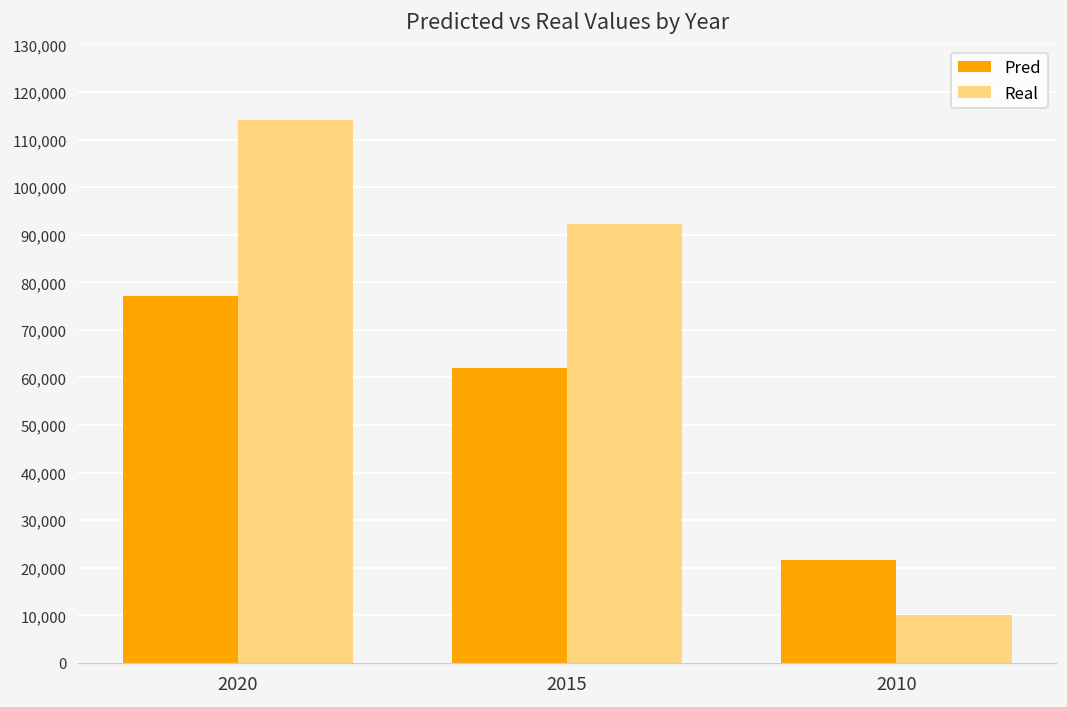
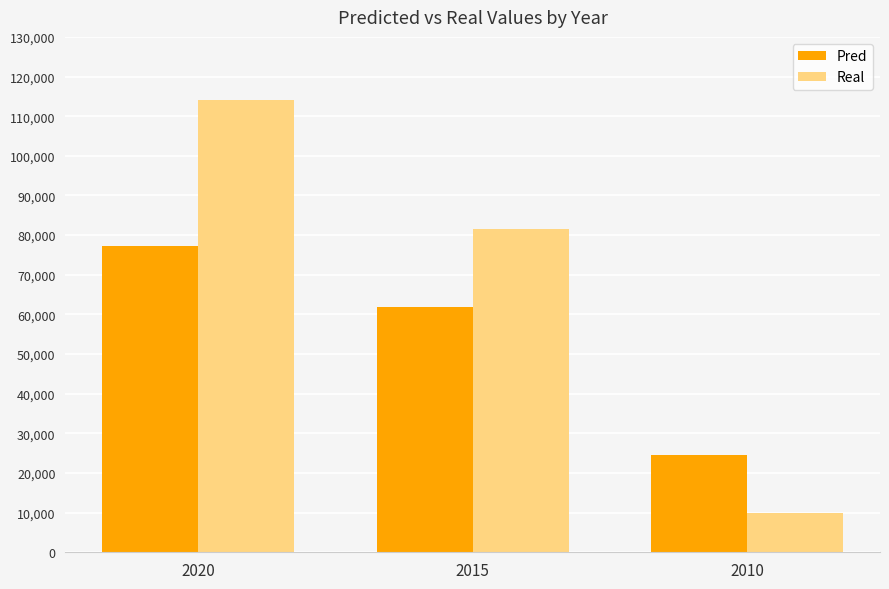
  {
    "Pred": {
      "2020": "77,000",
      "2015": "62,000",
-     "2010": "22,000"
+     "2010": "25,000"
    },
    "Real": {
      "2020": "114,000",
-     "2015": "92,000",
+     "2015": "82,000",
      "2010": "10,000"
    }
  }
